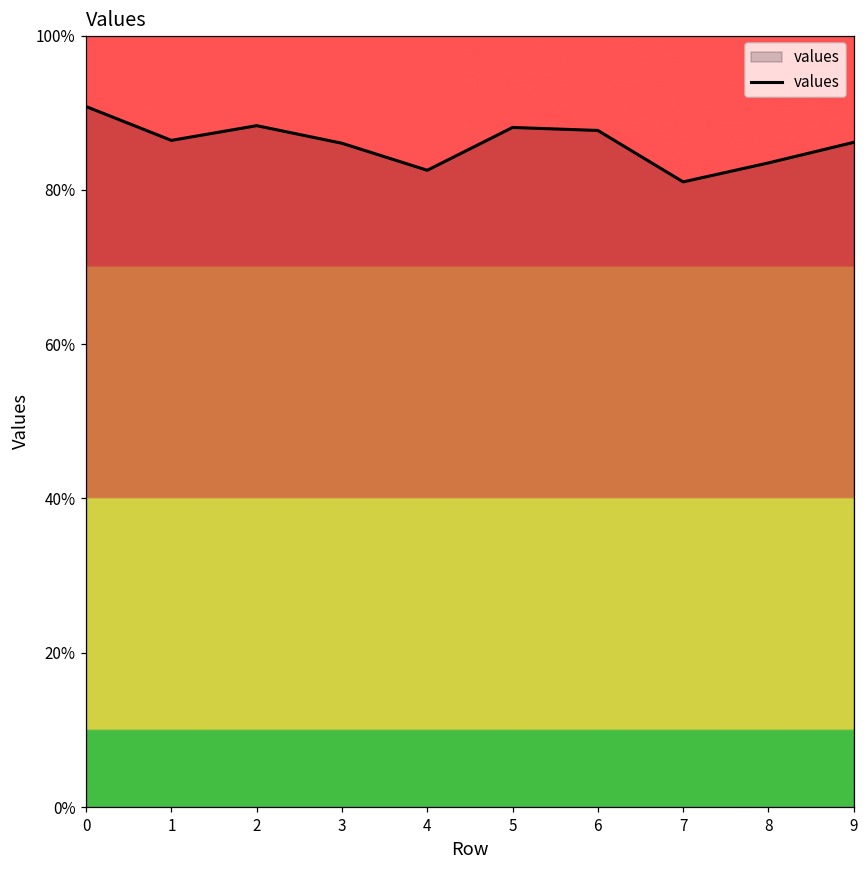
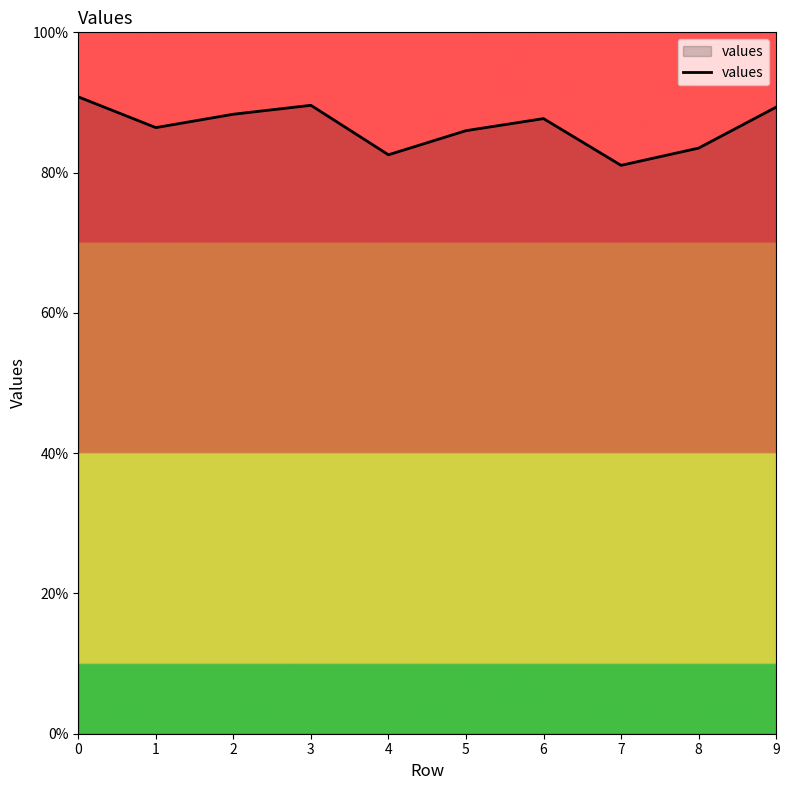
  {
    "0": "91%",
    "1": "86%",
    "2": "88%",
-   "3": "86%",
+   "3": "90%",
    "4": "83%",
-   "5": "88%",
+   "5": "86%",
    "6": "88%",
    "7": "81%",
    "8": "83%",
-   "9": "86%"
+   "9": "89%"
  }
